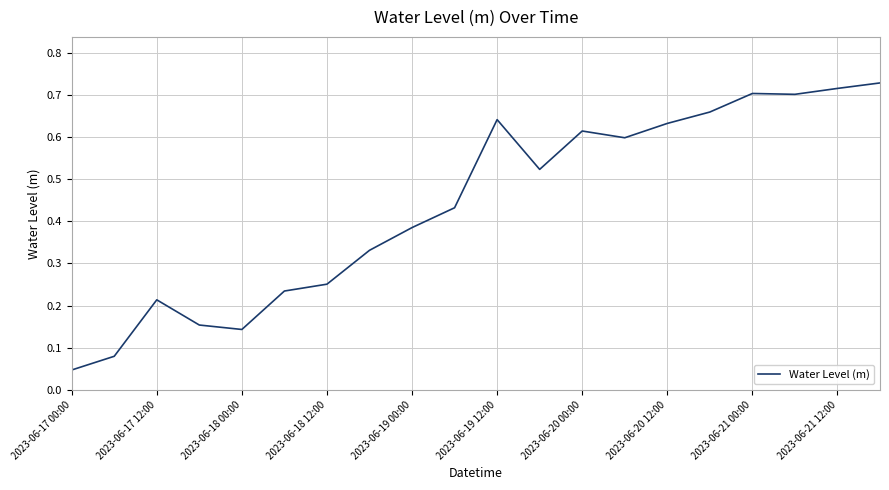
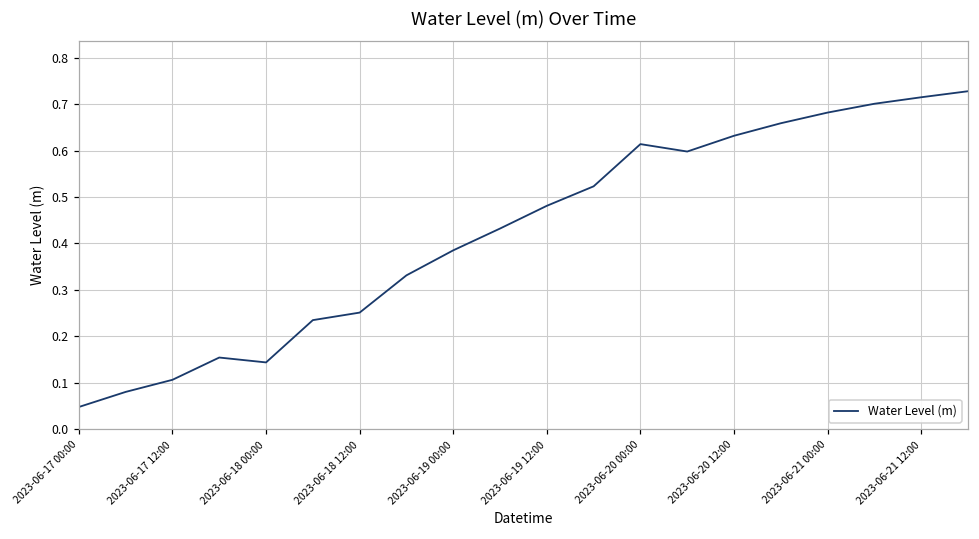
  {
    "2023-06-17 00:00": 0.05,
-   "2023-06-17 12:00": 0.21,
+   "2023-06-17 12:00": 0.11,
    "2023-06-18 00:00": 0.14,
    "2023-06-18 12:00": 0.25,
    "2023-06-19 00:00": 0.39,
-   "2023-06-19 12:00": 0.64,
+   "2023-06-19 12:00": 0.48,
    "2023-06-20 00:00": 0.61,
    "2023-06-20 12:00": 0.63,
-   "2023-06-21 00:00": 0.70,
+   "2023-06-21 00:00": 0.68,
    "2023-06-21 12:00": 0.72
  }
